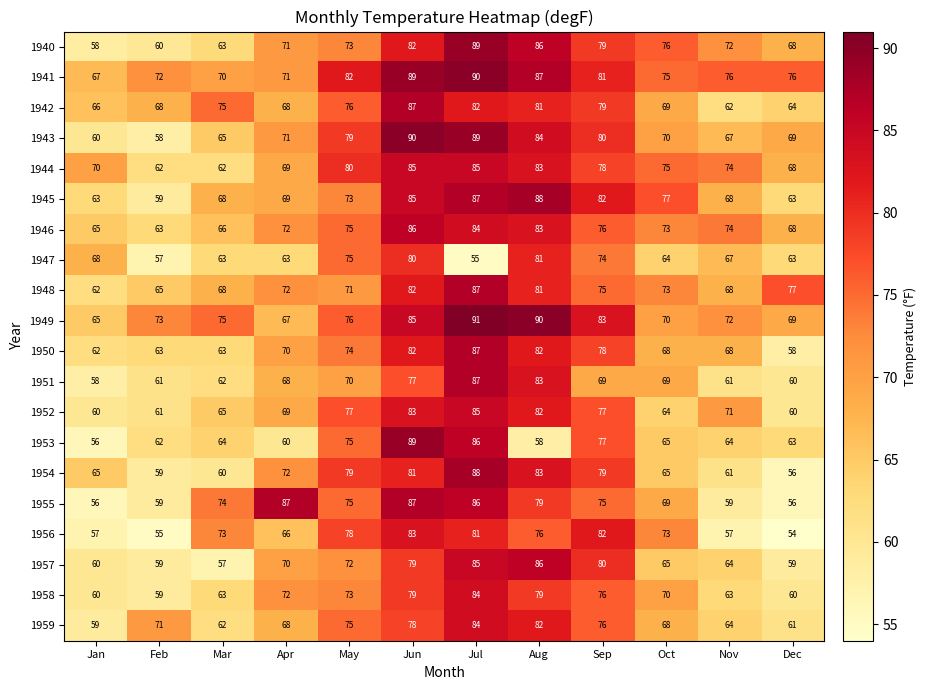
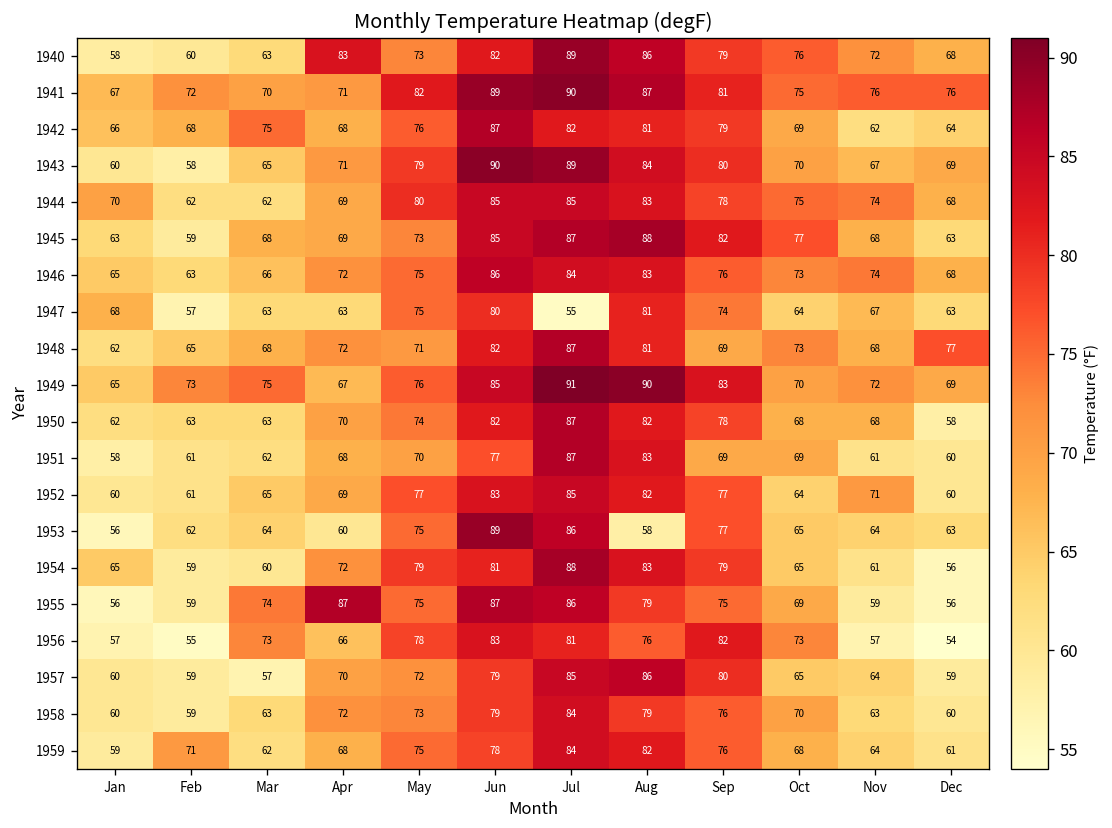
  {
    "1940": {
      "Jan": 58,
      "Feb": 60,
      "Mar": 63,
-     "Apr": 71,
+     "Apr": 83,
      "May": 73,
      "Jun": 82,
      "Jul": 89,
      "Aug": 86,
      "Sep": 79,
      "Oct": 76,
      "Nov": 72,
      "Dec": 68
    },
    "1948": {
      "Jan": 62,
      "Feb": 65,
      "Mar": 68,
      "Apr": 72,
      "May": 71,
      "Jun": 82,
      "Jul": 87,
      "Aug": 81,
-     "Sep": 75,
+     "Sep": 69,
      "Oct": 73,
      "Nov": 68,
      "Dec": 77
    }
  }
